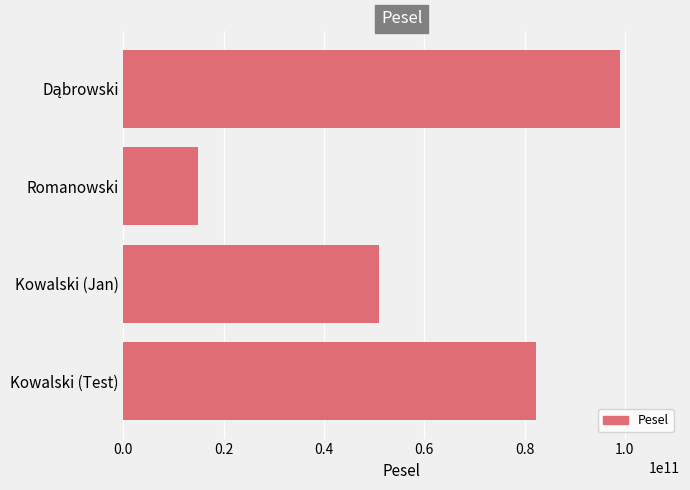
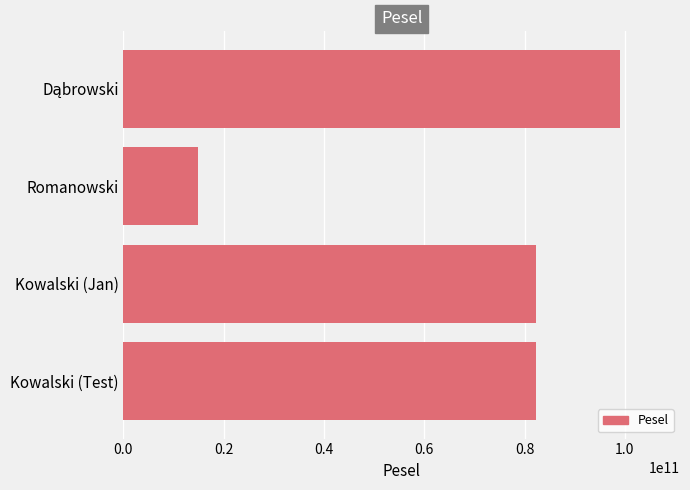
  {
    "Dąbrowski": 99000000000,
    "Romanowski": 15000000000,
-   "Kowalski (Jan)": 51000000000,
+   "Kowalski (Jan)": 82000000000,
    "Kowalski (Test)": 82000000000
  }
